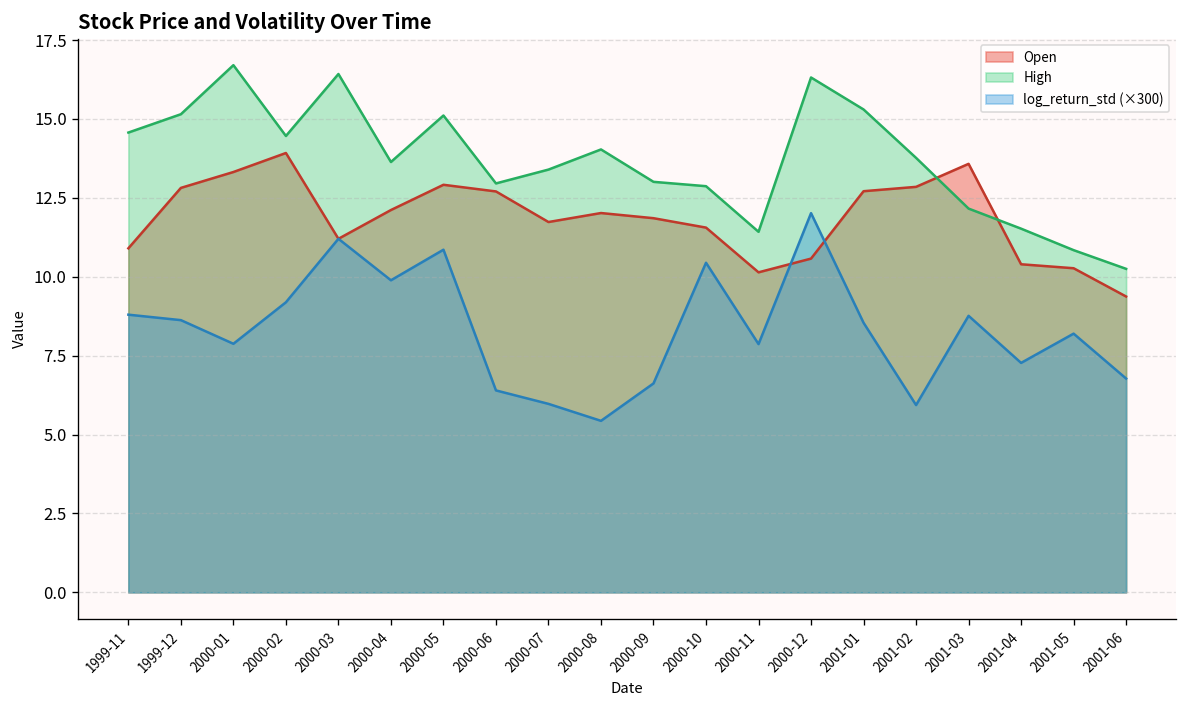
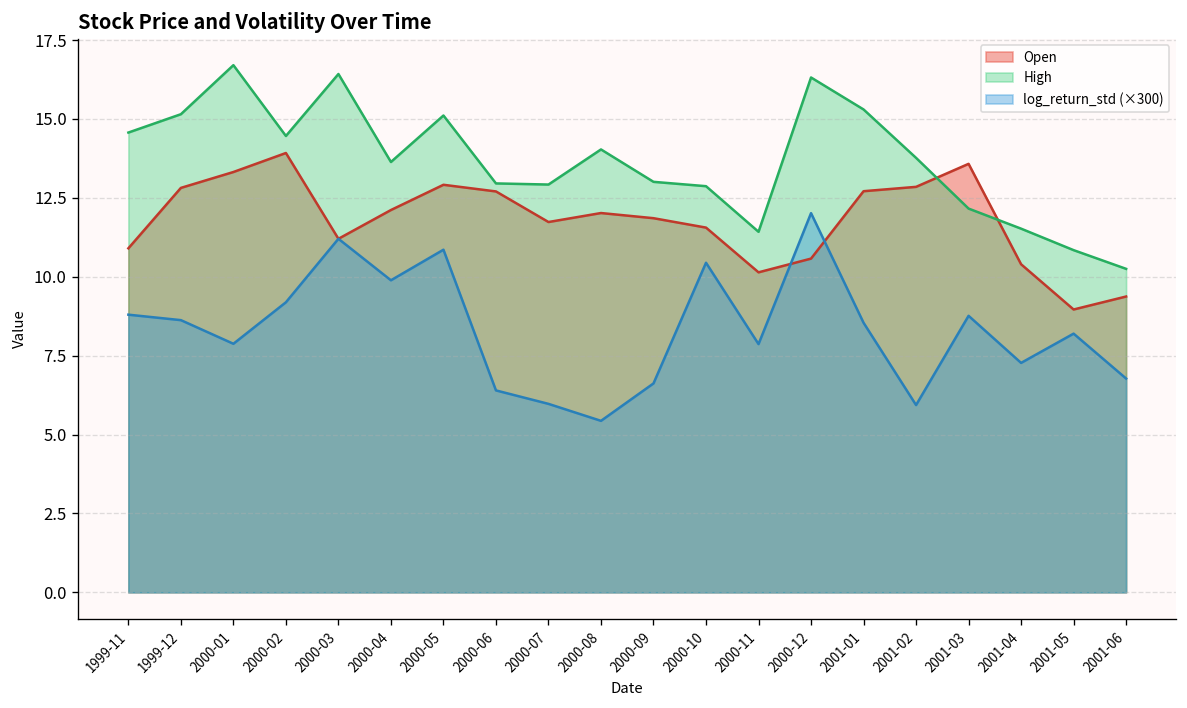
  {
    "Open": {
      "1999-11": 10.9,
      "1999-12": 12.8,
      "2000-01": 13.3,
      "2000-02": 13.9,
      "2000-04": 12.1,
      "2000-05": 12.9,
      "2000-06": 12.7,
      "2000-07": 11.7,
      "2000-08": 12.0,
      "2000-09": 11.9,
      "2000-10": 11.6,
      "2000-11": 10.1,
      "2000-12": 10.6,
      "2001-01": 12.7,
      "2001-02": 12.8,
      "2001-03": 13.6,
      "2001-04": 10.4,
-     "2001-05": 10.3,
+     "2001-05": 9.0,
      "2001-06": 9.4
    },
    "High": {
      "1999-11": 14.6,
      "1999-12": 15.2,
      "2000-01": 16.7,
      "2000-02": 14.5,
      "2000-03": 16.4,
      "2000-04": 13.6,
      "2000-05": 15.1,
      "2000-06": 13.0,
-     "2000-07": 13.4,
+     "2000-07": 12.9,
      "2000-08": 14.0,
      "2000-09": 13.0,
      "2000-10": 12.9,
      "2000-11": 11.4,
      "2000-12": 16.3,
      "2001-01": 15.3,
      "2001-02": 13.8,
      "2001-03": 12.2,
      "2001-04": 11.5,
      "2001-05": 10.8,
      "2001-06": 10.3
    },
    "log_return_std (×300)": {
      "1999-11": 8.8,
      "1999-12": 8.6,
      "2000-01": 7.9,
      "2000-02": 9.2,
      "2000-04": 9.9,
      "2000-05": 10.9,
      "2000-06": 6.4,
      "2000-07": 6.0,
      "2000-08": 5.4,
      "2000-09": 6.6,
      "2000-10": 10.4,
      "2000-11": 7.9,
      "2000-12": 12.0,
      "2001-01": 8.5,
      "2001-02": 5.9,
      "2001-03": 8.8,
      "2001-04": 7.3,
      "2001-05": 8.2,
      "2001-06": 6.8
    }
  }
